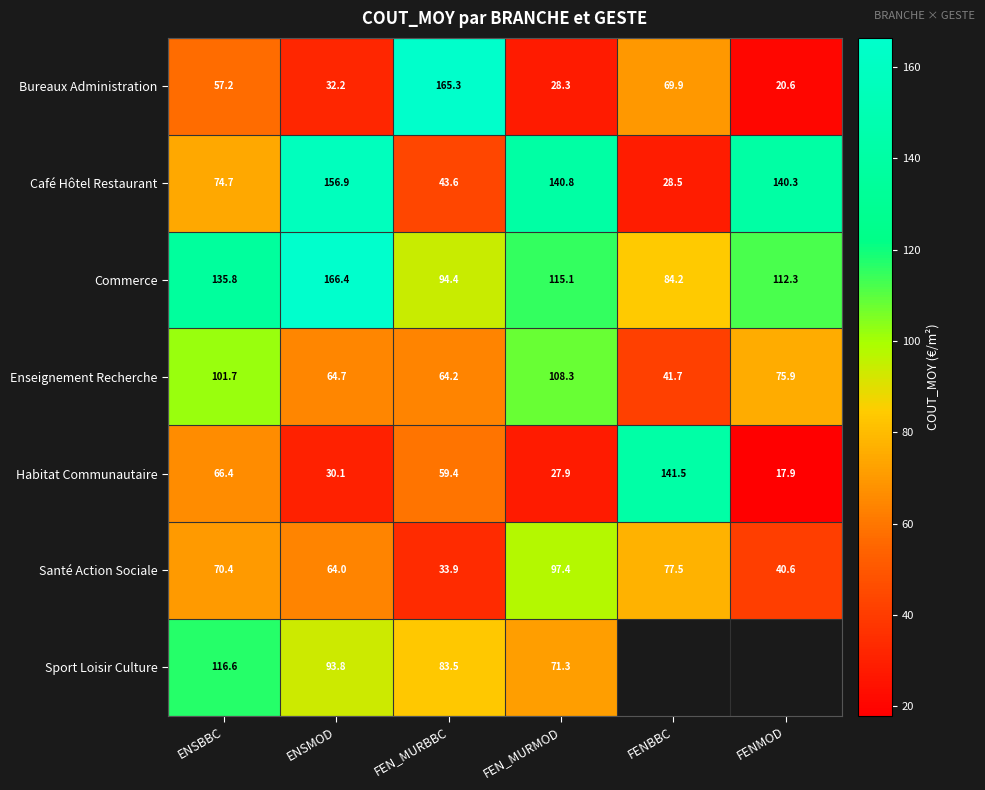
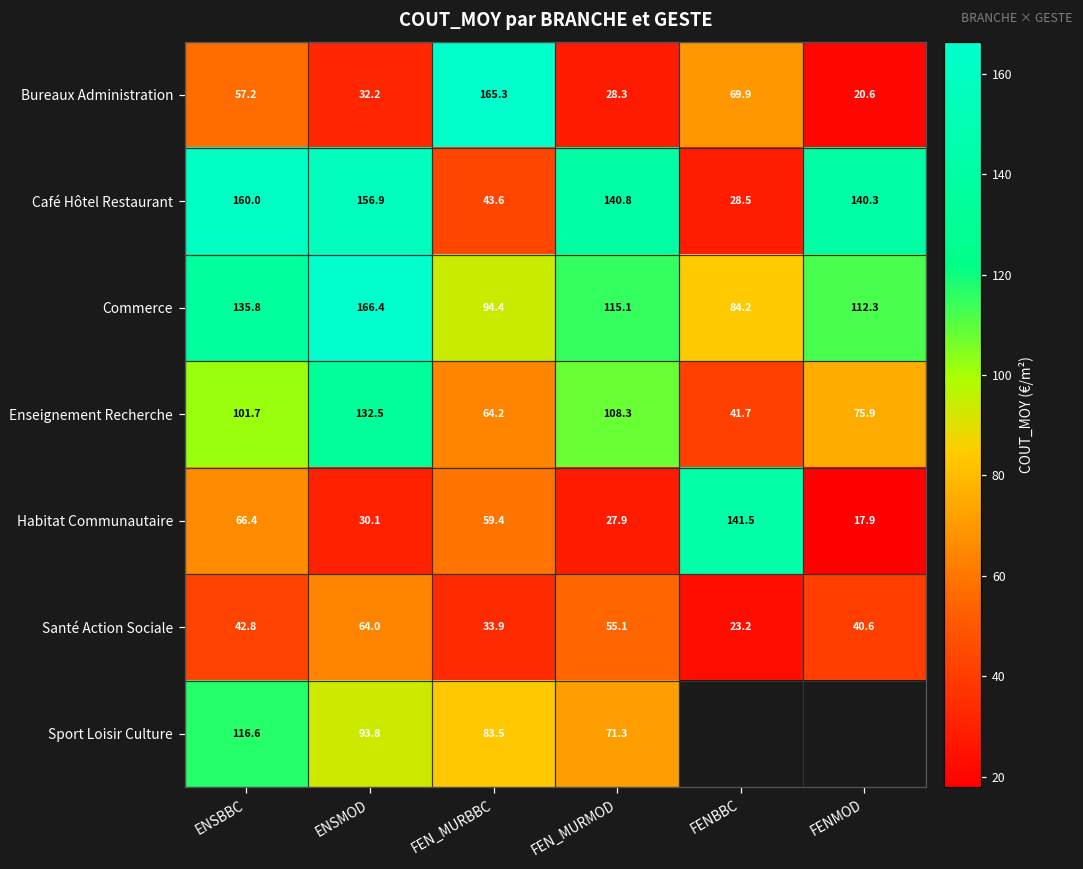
  {
    "Bureaux Administration": {
      "ENSBBC": 57.2,
      "ENSMOD": 32.2,
      "FEN_MURBBC": 165.3,
      "FEN_MURMOD": 28.3,
      "FENBBC": 69.9,
      "FENMOD": 20.6
    },
    "Café Hôtel Restaurant": {
-     "ENSBBC": 74.7,
+     "ENSBBC": 160.0,
      "ENSMOD": 156.9,
      "FEN_MURBBC": 43.6,
      "FEN_MURMOD": 140.8,
      "FENBBC": 28.5,
      "FENMOD": 140.3
    },
    "Commerce": {
      "ENSBBC": 135.8,
      "ENSMOD": 166.4,
      "FEN_MURBBC": 94.4,
      "FEN_MURMOD": 115.1,
      "FENBBC": 84.2,
      "FENMOD": 112.3
    },
    "Enseignement Recherche": {
      "ENSBBC": 101.7,
-     "ENSMOD": 64.7,
+     "ENSMOD": 132.5,
      "FEN_MURBBC": 64.2,
      "FEN_MURMOD": 108.3,
      "FENBBC": 41.7,
      "FENMOD": 75.9
    },
    "Habitat Communautaire": {
      "ENSBBC": 66.4,
      "ENSMOD": 30.1,
      "FEN_MURBBC": 59.4,
      "FEN_MURMOD": 27.9,
      "FENBBC": 141.5,
      "FENMOD": 17.9
    },
    "Santé Action Sociale": {
-     "ENSBBC": 70.4,
+     "ENSBBC": 42.8,
      "ENSMOD": 64.0,
      "FEN_MURBBC": 33.9,
-     "FEN_MURMOD": 97.4,
-     "FENBBC": 77.5,
+     "FEN_MURMOD": 55.1,
+     "FENBBC": 23.2,
      "FENMOD": 40.6
    },
    "Sport Loisir Culture": {
      "ENSBBC": 116.6,
      "ENSMOD": 93.8,
      "FEN_MURBBC": 83.5,
      "FEN_MURMOD": 71.3
    }
  }
